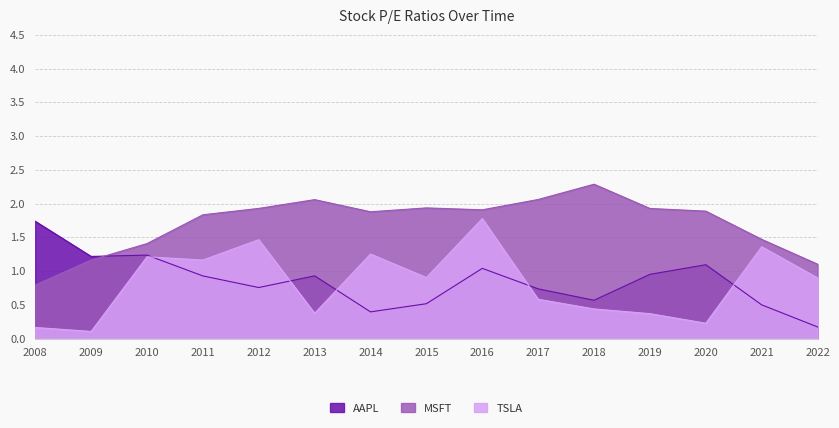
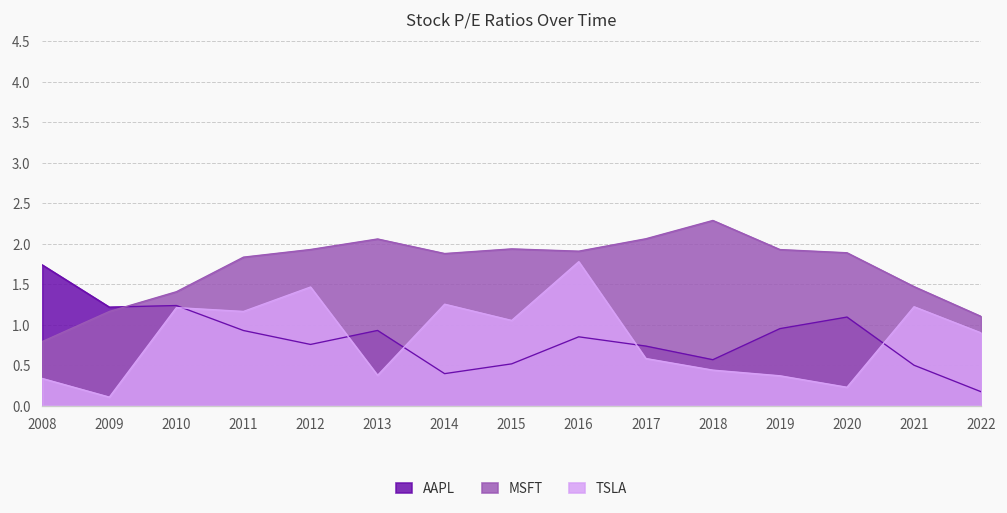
  {
    "AAPL": {
      "2008": 1.7,
      "2009": 1.2,
      "2011": 0.9,
      "2012": 0.8,
      "2013": 0.9,
      "2014": 0.4,
      "2015": 0.5,
-     "2016": 1.0,
+     "2016": 0.9,
      "2017": 0.7,
      "2018": 0.6,
      "2019": 1.0,
      "2020": 1.1,
      "2021": 0.5,
      "2022": 0.2
    },
    "MSFT": {
      "2008": 0.8,
      "2009": 1.2,
      "2010": 1.4,
      "2011": 1.8,
      "2012": 1.9,
      "2013": 2.1,
      "2014": 1.9,
      "2015": 1.9,
      "2016": 1.9,
      "2017": 2.1,
      "2018": 2.3,
      "2019": 1.9,
      "2020": 1.9,
      "2021": 1.5,
      "2022": 1.1
    },
    "TSLA": {
-     "2008": 0.2,
+     "2008": 0.3,
      "2009": 0.1,
      "2011": 1.2,
      "2012": 1.5,
      "2013": 0.4,
      "2014": 1.3,
-     "2015": 0.9,
+     "2015": 1.1,
      "2016": 1.8,
      "2017": 0.6,
      "2018": 0.4,
      "2019": 0.4,
      "2020": 0.2,
-     "2021": 1.4,
+     "2021": 1.2,
      "2022": 0.9
    }
  }
